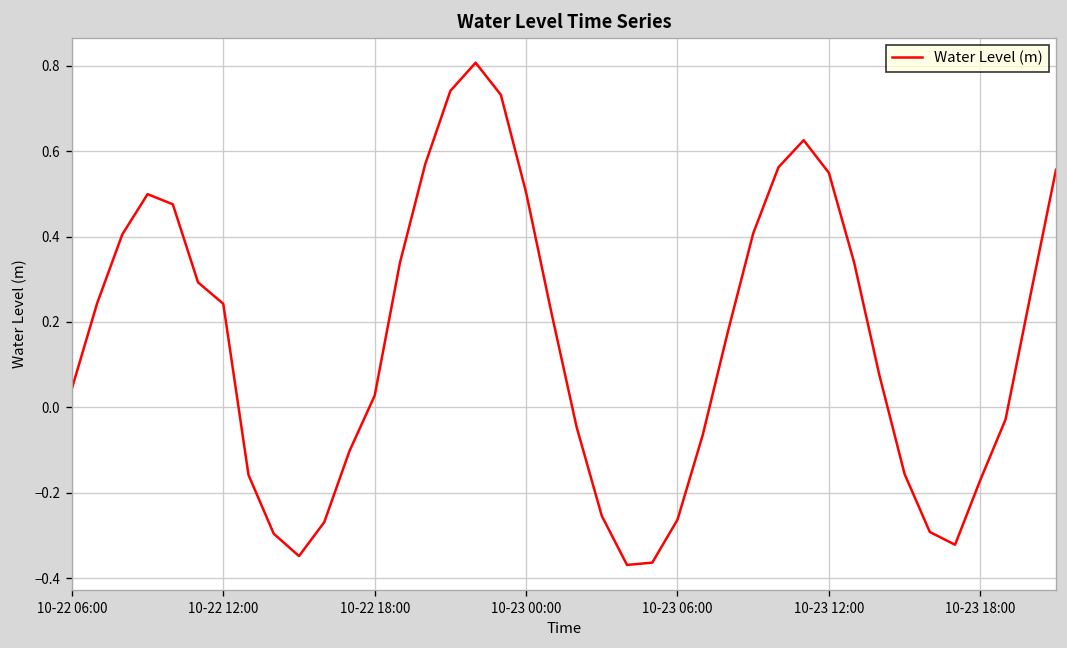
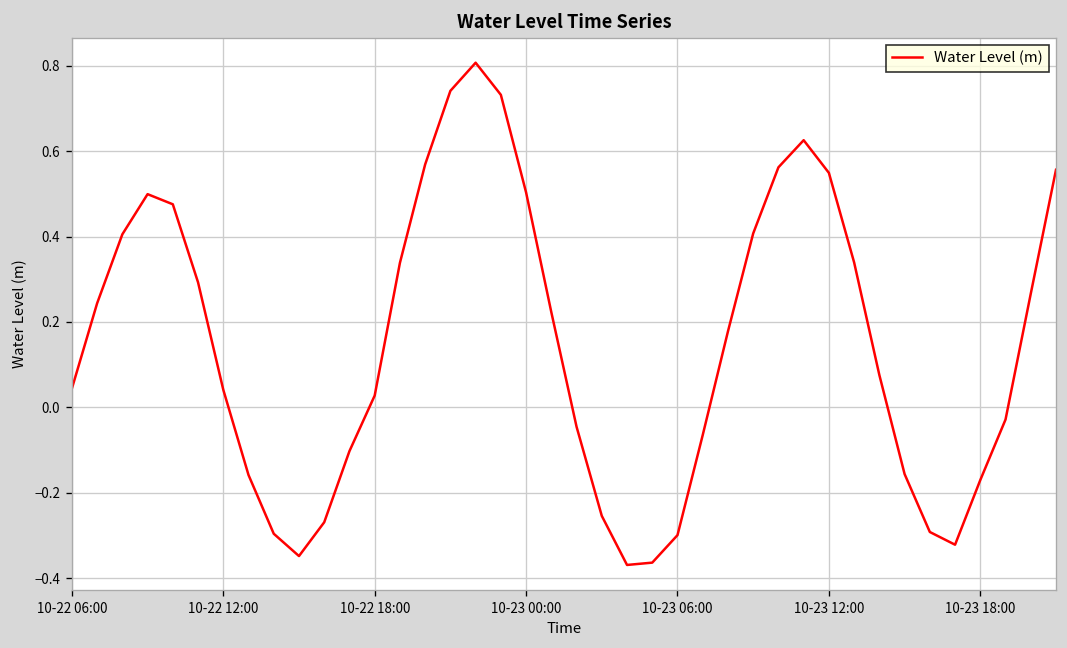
  {
    "10-22 06:00": 0.04,
-   "10-22 12:00": 0.24,
+   "10-22 12:00": 0.04,
    "10-22 18:00": 0.03,
    "10-23 00:00": 0.50,
-   "10-23 06:00": -0.26,
+   "10-23 06:00": -0.30,
    "10-23 12:00": 0.55,
    "10-23 18:00": -0.17
  }
